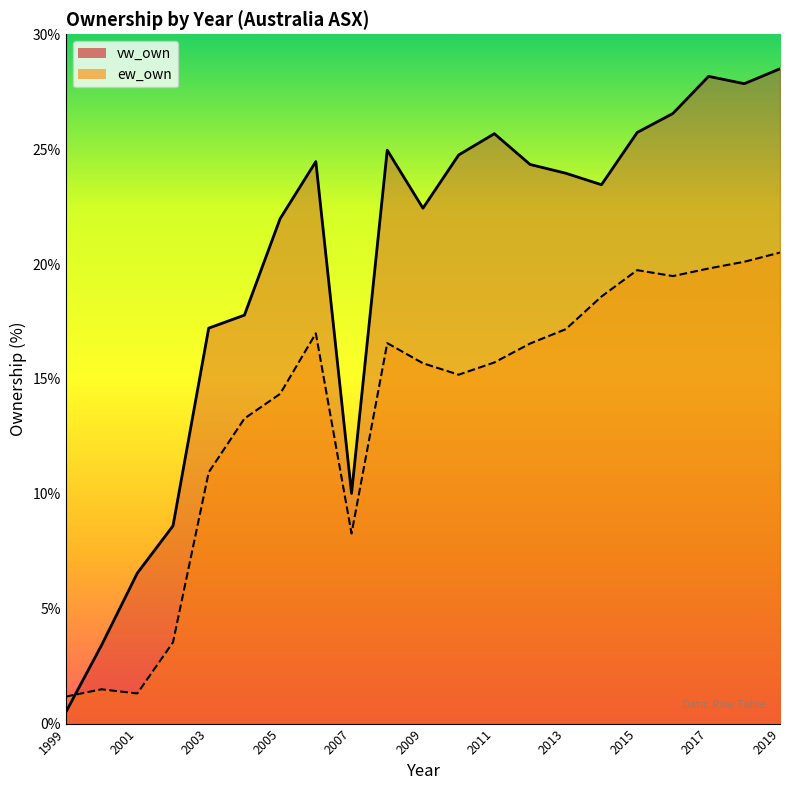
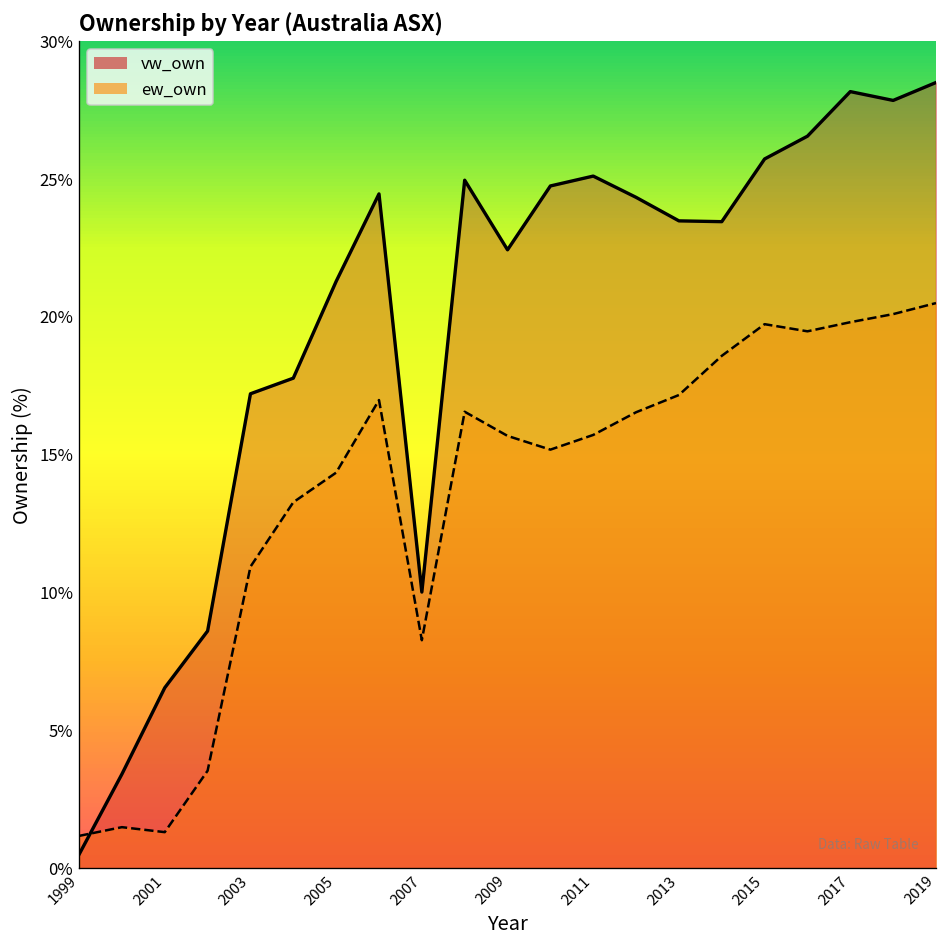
  {
    "vw_own": {
      "1999": "0.5%",
      "2001": "6.5%",
      "2003": "17.2%",
-     "2005": "22.0%",
+     "2005": "21.3%",
      "2007": "10.0%",
      "2009": "22.4%",
-     "2011": "25.7%",
-     "2013": "24.0%",
+     "2011": "25.1%",
+     "2013": "23.5%",
      "2015": "25.7%",
      "2017": "28.2%",
      "2019": "28.5%"
    },
    "ew_own": {
      "1999": "1.2%",
      "2001": "1.3%",
      "2003": "10.9%",
      "2005": "14.4%",
      "2007": "8.3%",
      "2009": "15.7%",
      "2011": "15.7%",
      "2013": "17.2%",
      "2015": "19.7%",
      "2017": "19.8%",
      "2019": "20.5%"
    }
  }
